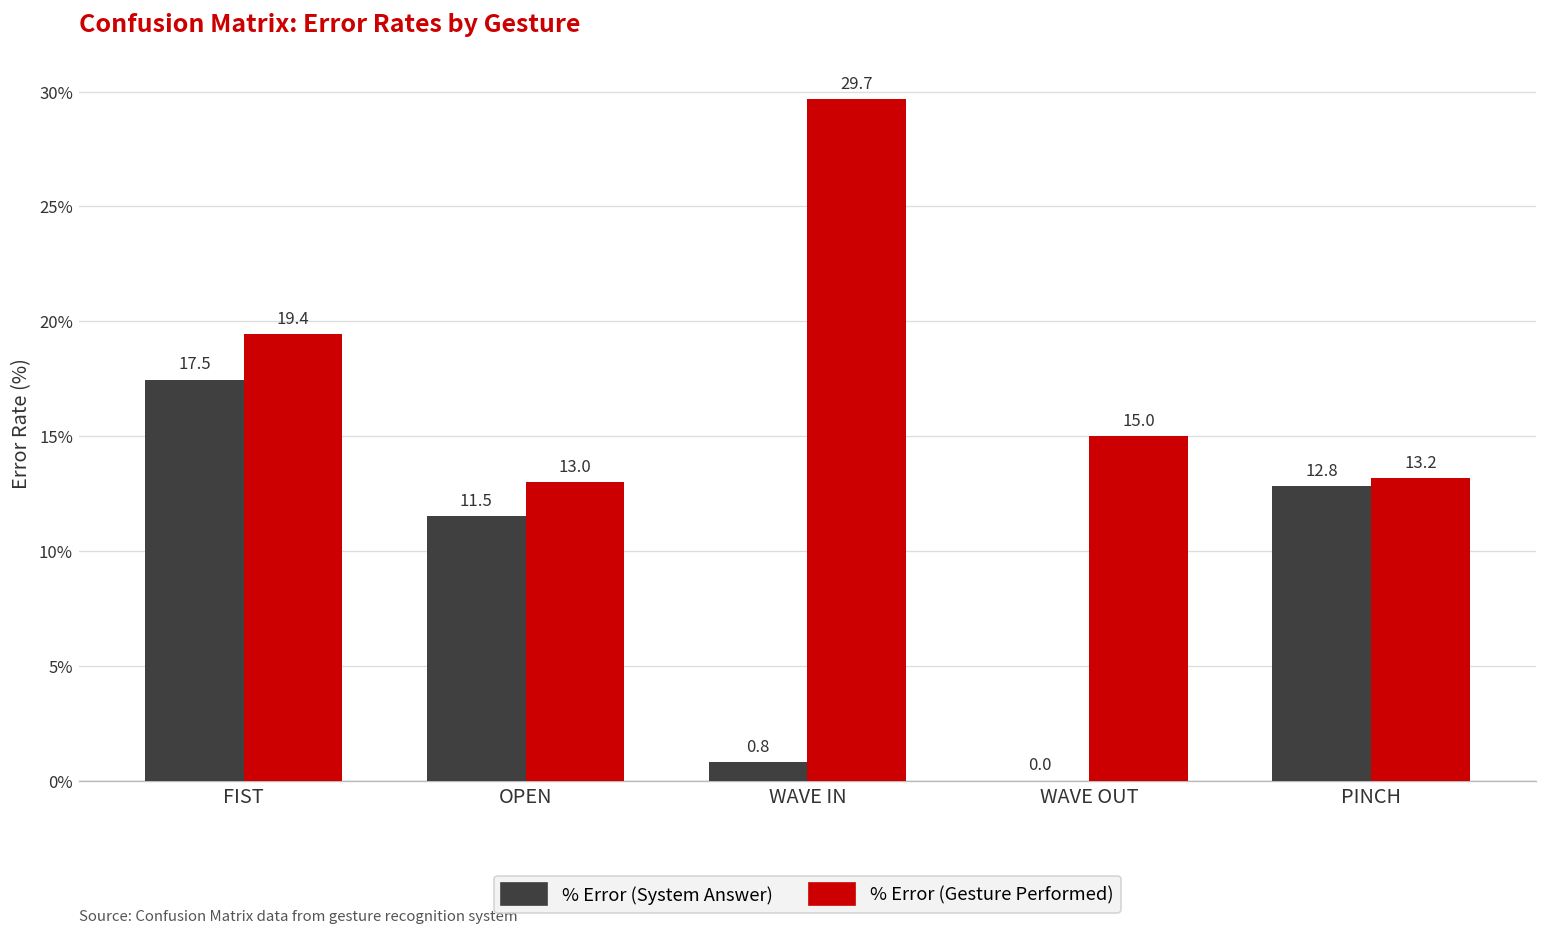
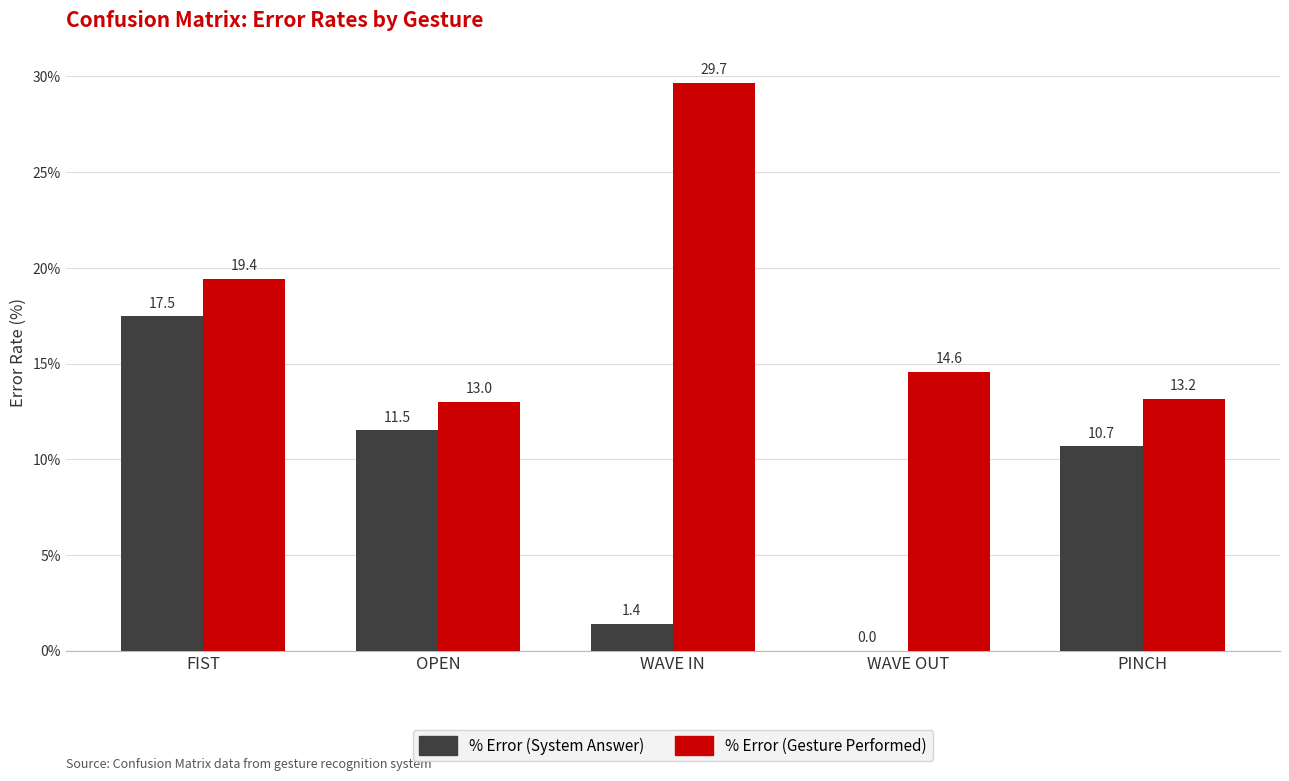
  {
    "% Error (System Answer)": {
      "FIST": 17.5,
      "OPEN": 11.5,
-     "WAVE IN": 0.8,
+     "WAVE IN": 1.4,
      "WAVE OUT": 0.0,
-     "PINCH": 12.8
+     "PINCH": 10.7
    },
    "% Error (Gesture Performed)": {
      "FIST": 19.4,
      "OPEN": 13.0,
      "WAVE IN": 29.7,
-     "WAVE OUT": 15.0,
+     "WAVE OUT": 14.6,
      "PINCH": 13.2
    }
  }
